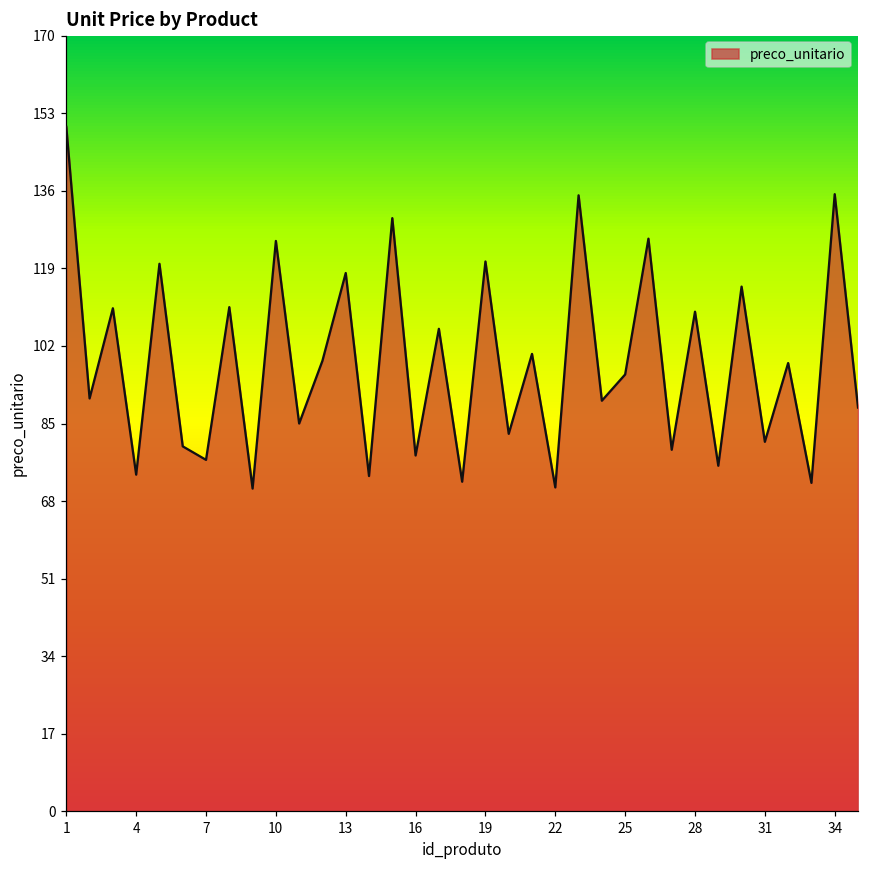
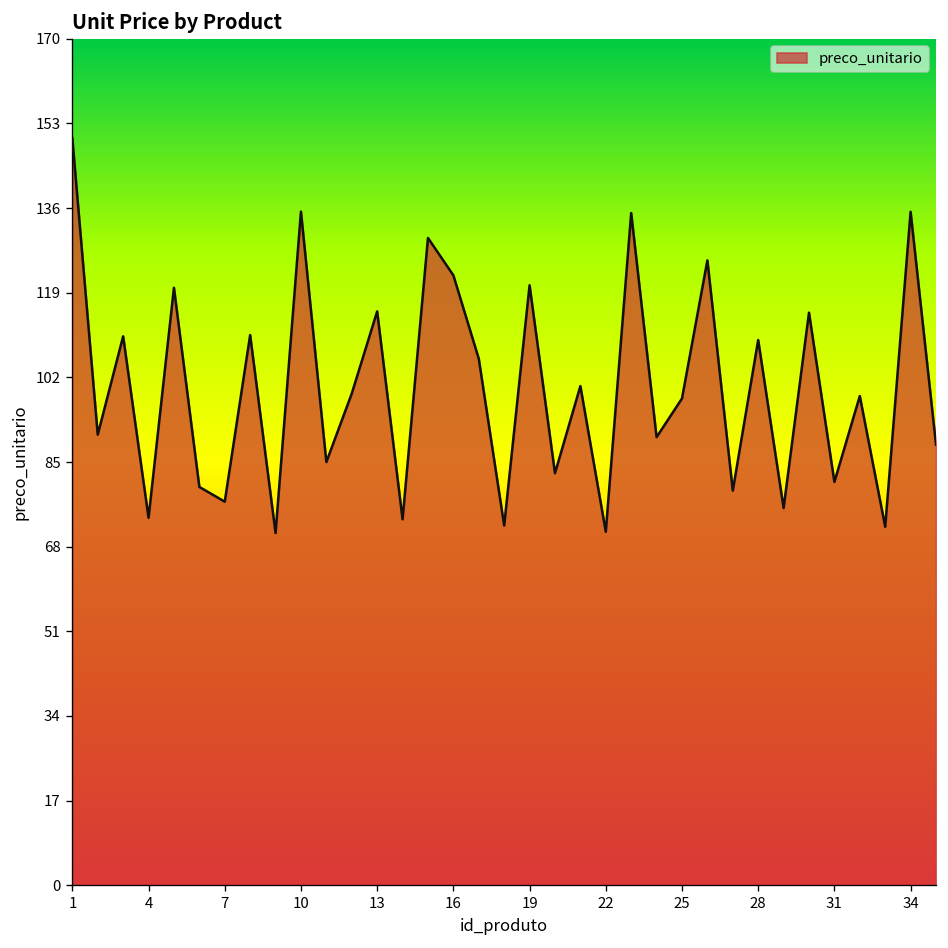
  {
    "1": 150,
    "4": 74,
    "7": 77,
-   "10": 125,
-   "13": 118,
-   "16": 78,
+   "10": 135,
+   "13": 115,
+   "16": 123,
    "19": 121,
    "22": 71,
-   "25": 96,
+   "25": 98,
    "28": 110,
    "31": 81,
    "34": 135
  }
